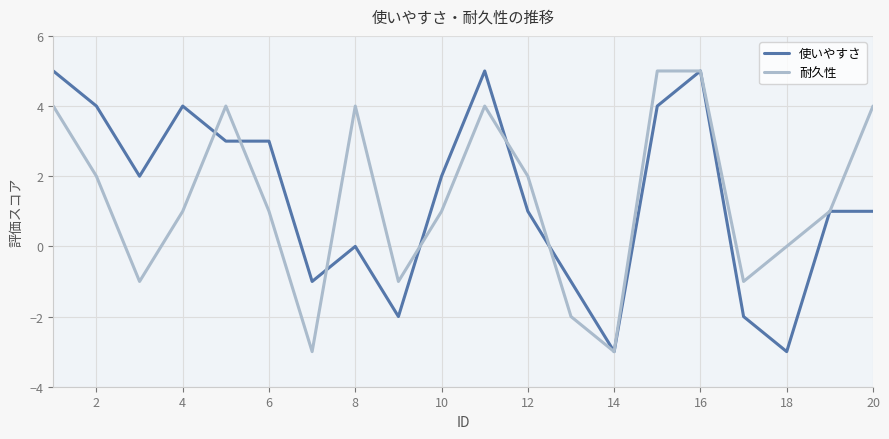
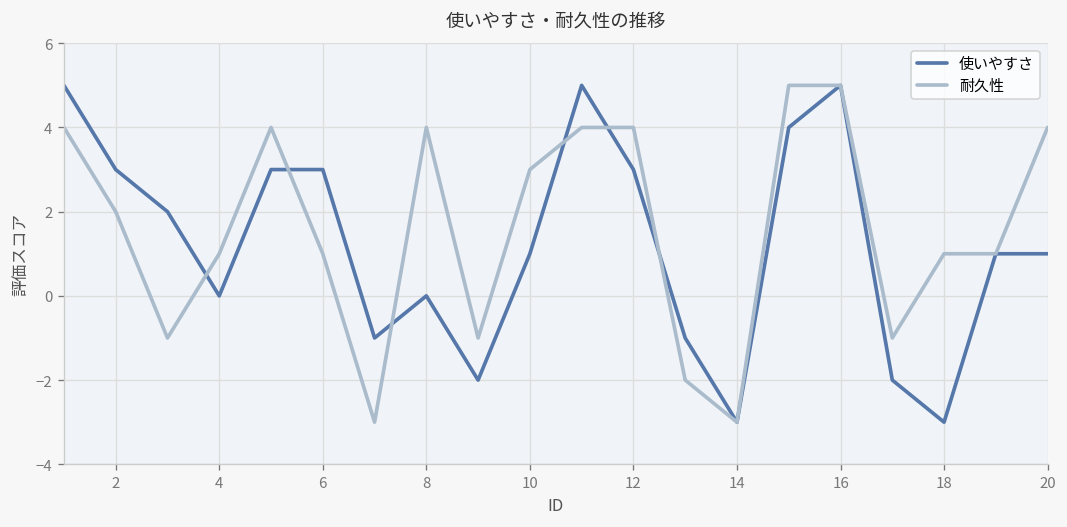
  {
    "使いやすさ": {
-     "2": 4,
-     "4": 4,
+     "2": 3,
+     "4": 0,
      "6": 3,
      "8": 0,
-     "10": 2,
-     "12": 1,
+     "10": 1,
+     "12": 3,
      "18": -3,
      "20": 1
    },
    "耐久性": {
      "2": 2,
      "4": 1,
      "6": 1,
      "8": 4,
-     "10": 1,
-     "12": 2,
-     "18": 0,
+     "10": 3,
+     "12": 4,
+     "18": 1,
      "20": 4
    }
  }
